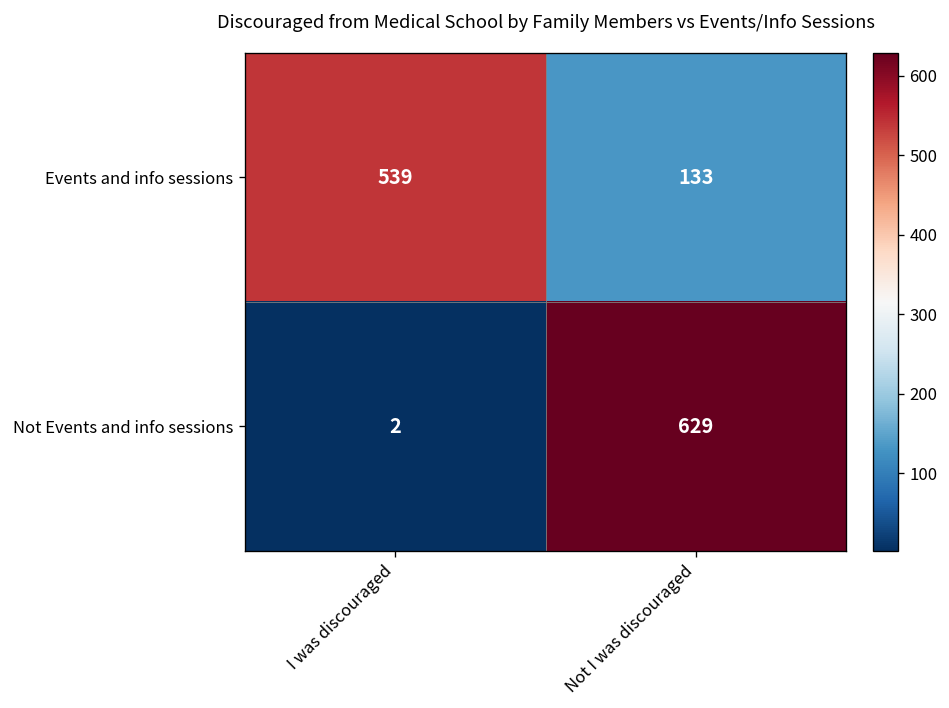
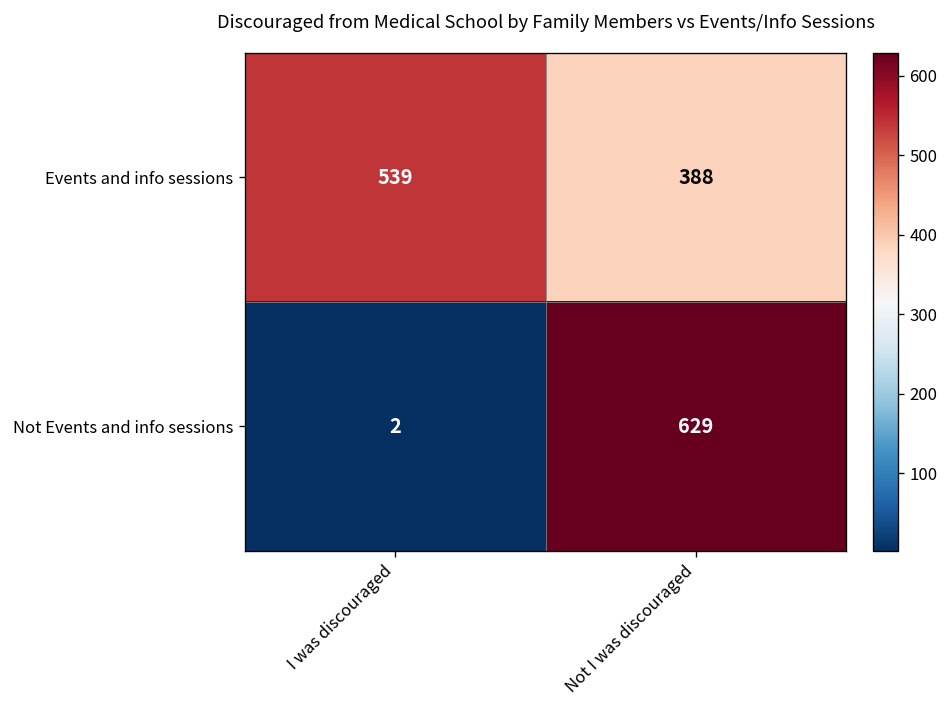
  {
    "Events and info sessions": {
      "I was discouraged": 539,
-     "Not I was discouraged": 133
+     "Not I was discouraged": 388
    },
    "Not Events and info sessions": {
      "I was discouraged": 2,
      "Not I was discouraged": 629
    }
  }
